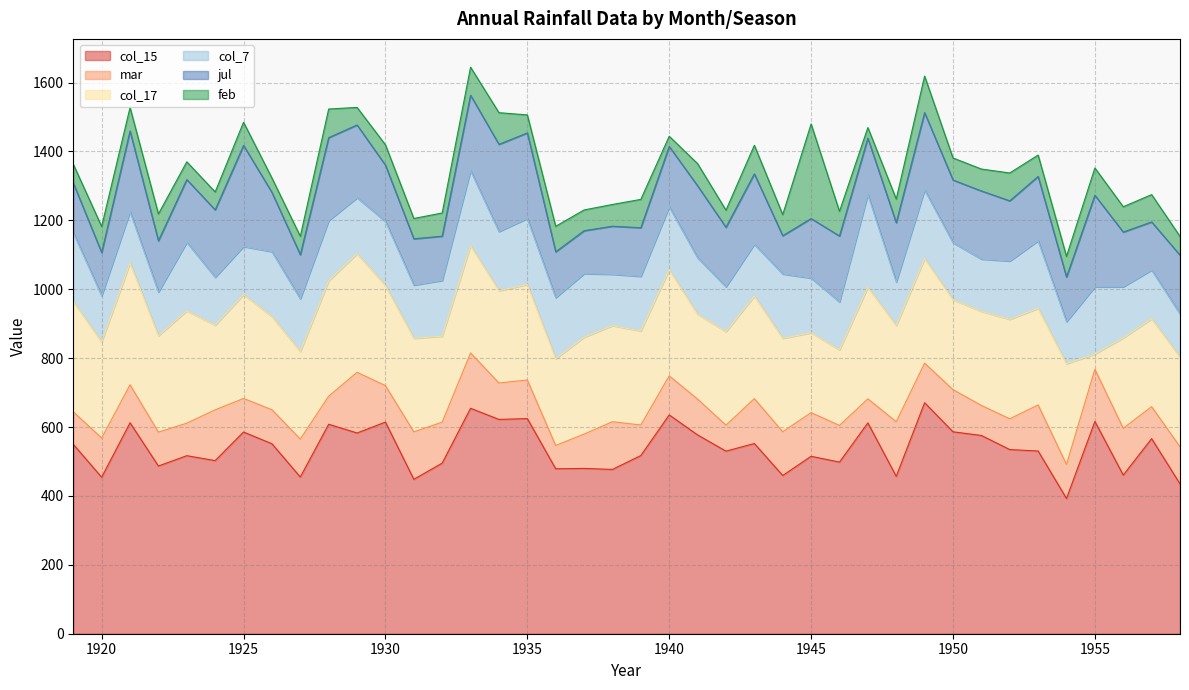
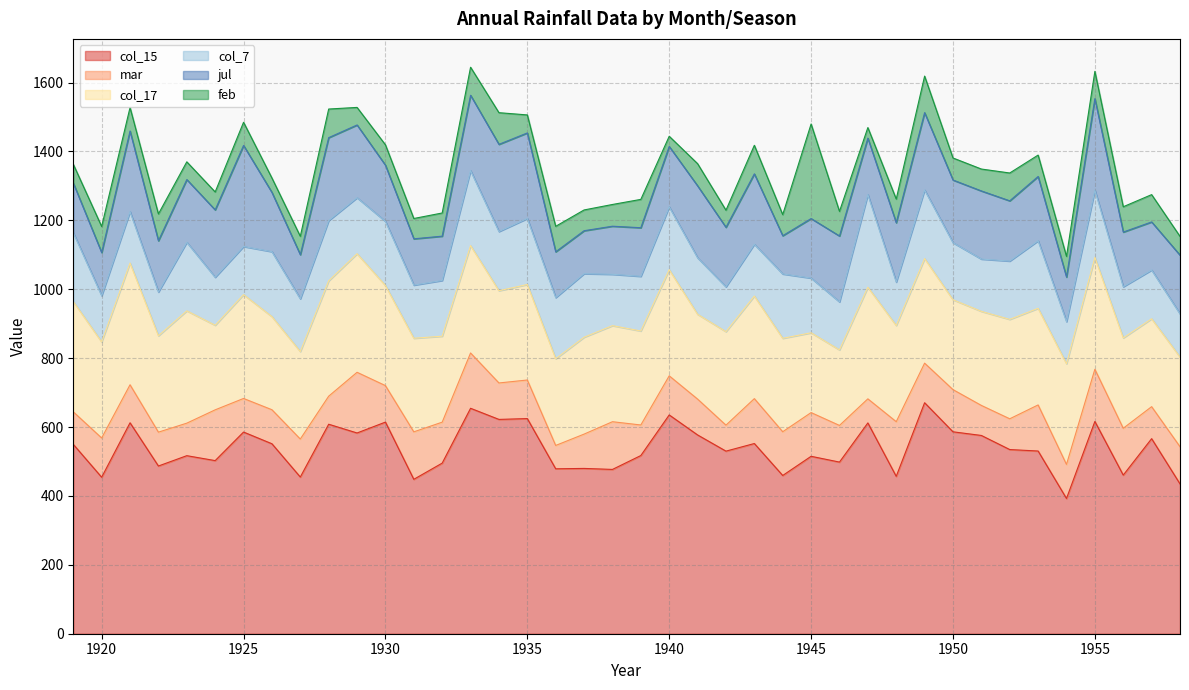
  {
    "col_15": {
      "1920": 450,
      "1925": 590,
      "1930": 610,
      "1935": 620,
      "1940": 640,
      "1945": 520,
      "1950": 590,
      "1955": 620
    },
    "mar": {
      "1920": 110,
      "1925": 100,
      "1930": 110,
      "1935": 110,
      "1940": 110,
      "1945": 130,
      "1950": 120,
      "1955": 150
    },
    "col_17": {
      "1920": 280,
      "1925": 300,
      "1930": 290,
      "1935": 280,
      "1940": 310,
      "1945": 230,
      "1950": 260,
-     "1955": 40
+     "1955": 320
    },
    "col_7": {
      "1920": 130,
      "1925": 140,
      "1930": 190,
      "1935": 190,
      "1940": 180,
      "1945": 160,
      "1950": 170,
      "1955": 200
    },
    "jul": {
      "1920": 130,
      "1925": 290,
      "1930": 160,
      "1935": 250,
      "1940": 180,
      "1945": 170,
      "1950": 180,
      "1955": 270
    },
    "feb": {
      "1920": 80,
      "1925": 70,
      "1930": 60,
      "1935": 50,
      "1940": 30,
      "1945": 270,
      "1950": 60,
      "1955": 80
    }
  }
